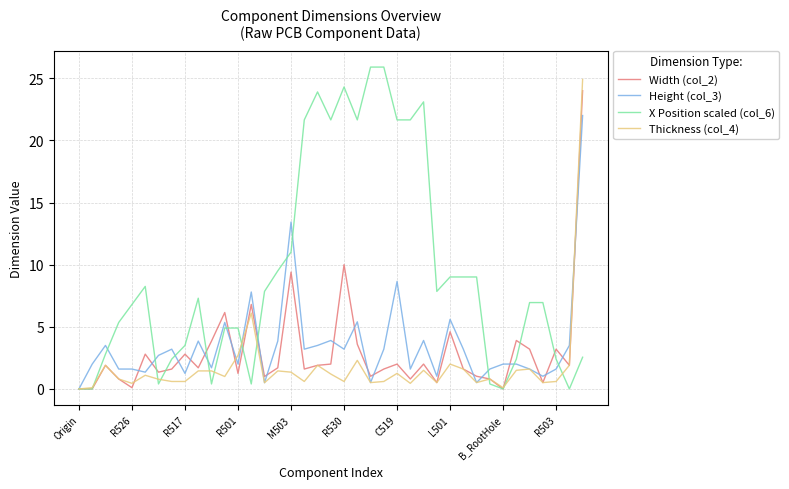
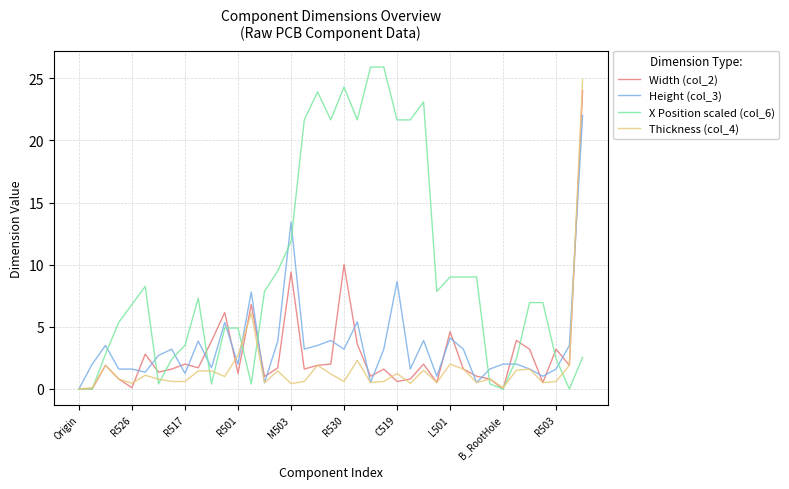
  {
    "Width (col_2)": {
      "R526": 0.1,
-     "R517": 2.8,
+     "R517": 2.0,
      "R501": 1.3,
      "M503": 9.4,
      "R530": 10.0,
-     "C519": 2.0,
+     "C519": 0.6,
      "L501": 4.6,
      "R503": 3.2
    },
    "Height (col_3)": {
      "R526": 1.6,
      "R517": 1.3,
      "R501": 2.0,
      "M503": 13.4,
      "R530": 3.2,
      "C519": 8.7,
-     "L501": 5.6,
+     "L501": 4.1,
      "B_RootHole": 2.0,
      "R503": 1.6
    },
    "X Position scaled (col_6)": {
      "R526": 6.8,
      "R517": 3.5,
      "R501": 4.9,
-     "M503": 11.0,
+     "M503": 11.9,
      "R530": 24.3,
      "C519": 21.7,
      "L501": 9.0,
      "R503": 2.4
    },
    "Thickness (col_4)": {
      "R526": 0.5,
      "R517": 0.6,
      "R501": 2.7,
-     "M503": 1.4,
+     "M503": 0.4,
      "R530": 0.6,
      "C519": 1.3,
      "L501": 2.0,
      "R503": 0.6
    }
  }
